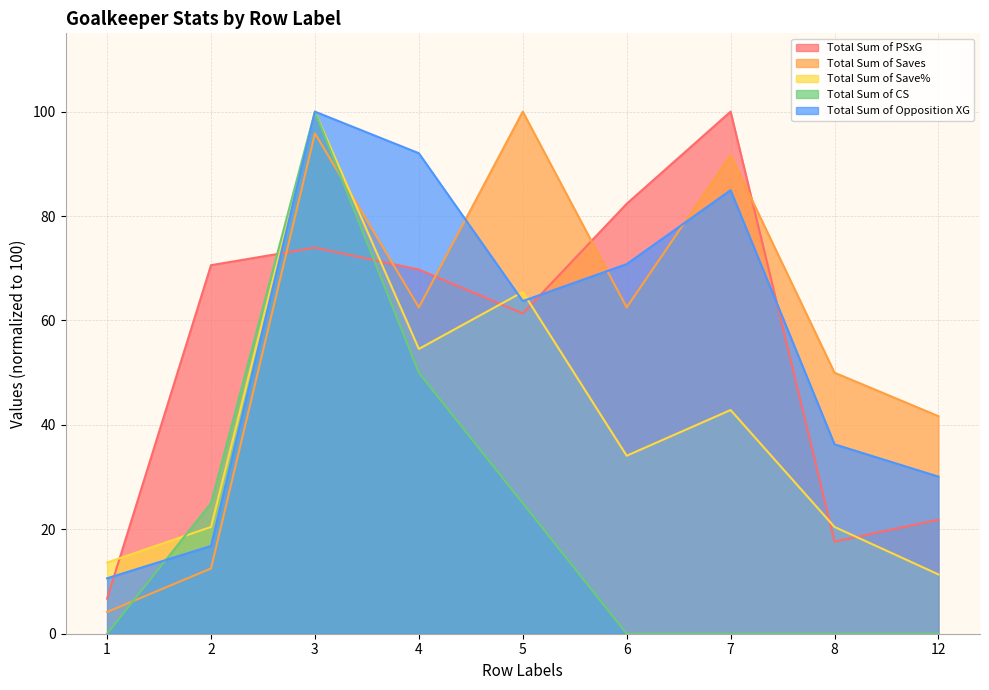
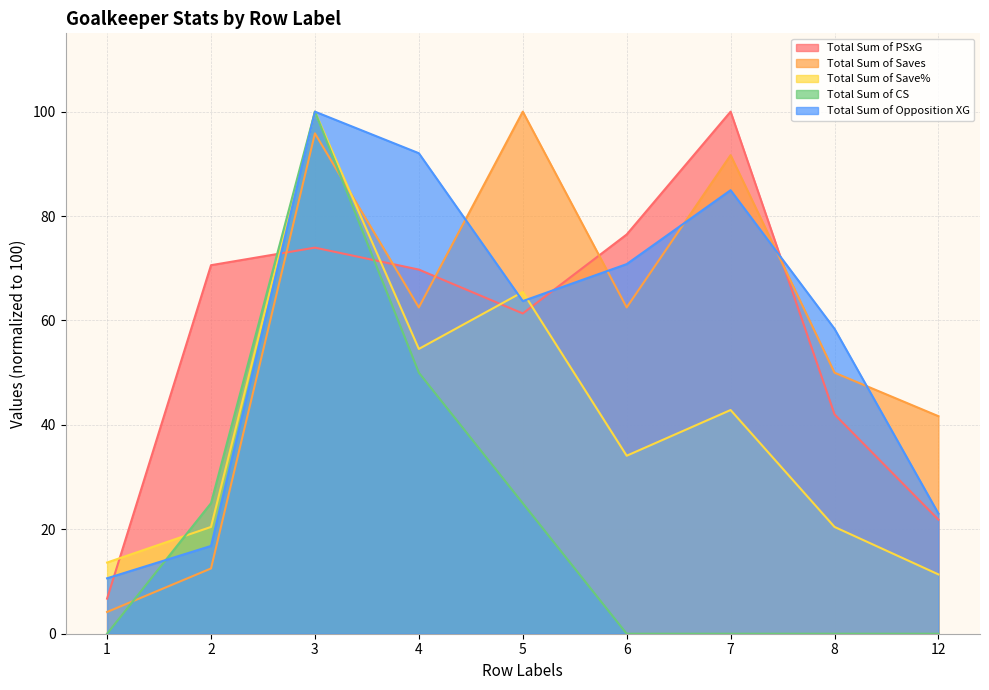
  {
    "Total Sum of PSxG": {
      "1": 7,
      "2": 71,
      "3": 74,
      "4": 70,
      "5": 61,
-     "6": 82,
+     "6": 76,
      "7": 100,
-     "8": 18,
+     "8": 42,
      "12": 22
    },
    "Total Sum of CS": {
      "1": 0,
      "2": 25,
      "4": 50,
      "5": 25,
      "6": 0,
      "7": 0,
      "8": 0,
      "12": 0
    },
    "Total Sum of Opposition XG": {
      "1": 11,
      "2": 17,
      "4": 92,
      "5": 64,
      "6": 71,
      "7": 85,
-     "8": 36,
-     "12": 30
+     "8": 58,
+     "12": 23
    }
  }
